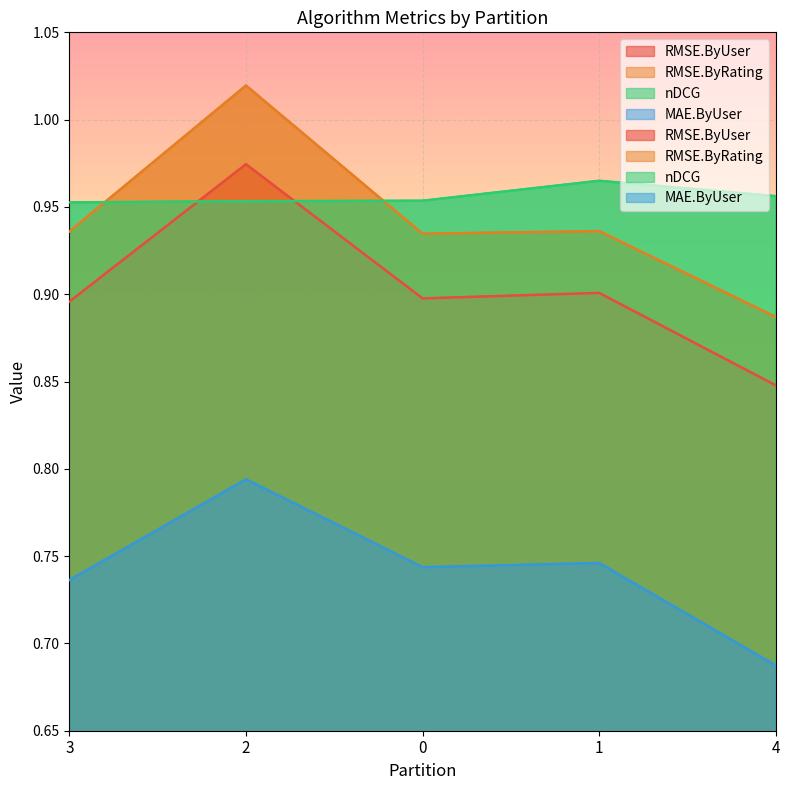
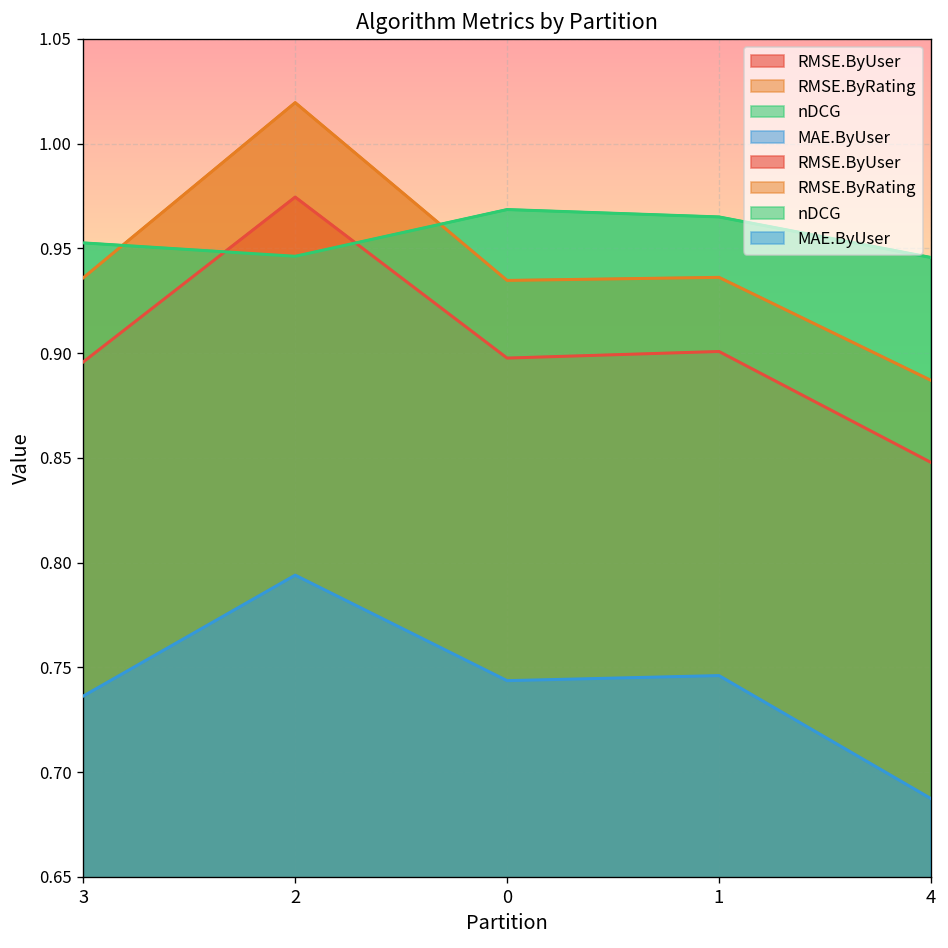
  {
    "nDCG": {
      "3": 0.953,
-     "2": 0.953,
-     "0": 0.954,
+     "2": 0.946,
+     "0": 0.969,
      "1": 0.965,
-     "4": 0.956
+     "4": 0.946
    },
    "MAE.ByUser": {
      "3": 0.736,
      "2": 0.794,
      "0": 0.744,
      "1": 0.746,
      "4": 0.687
    }
  }
